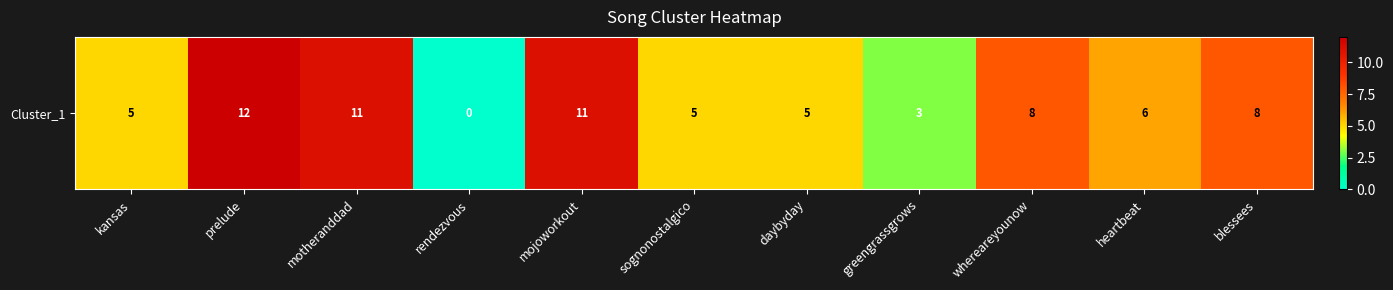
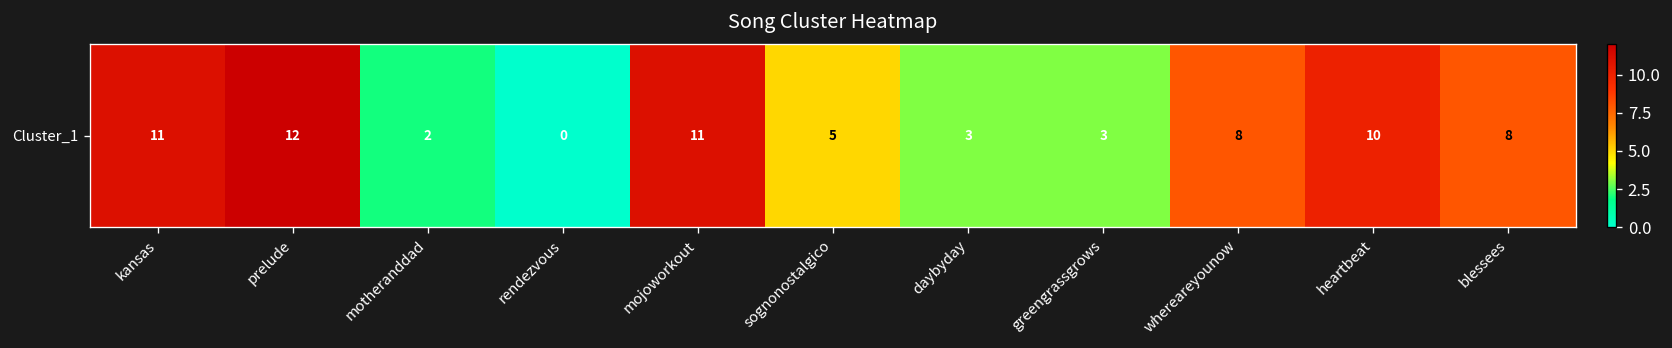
  {
    "Cluster_1": {
-     "kansas": 5,
+     "kansas": 11,
      "prelude": 12,
-     "motheranddad": 11,
+     "motheranddad": 2,
      "rendezvous": 0,
      "mojoworkout": 11,
      "sognonostalgico": 5,
-     "daybyday": 5,
+     "daybyday": 3,
      "greengrassgrows": 3,
      "whereareyounow": 8,
-     "heartbeat": 6,
+     "heartbeat": 10,
      "blessees": 8
    }
  }
